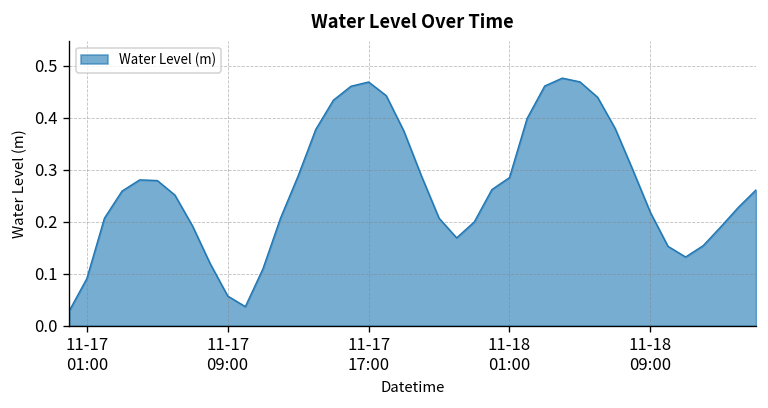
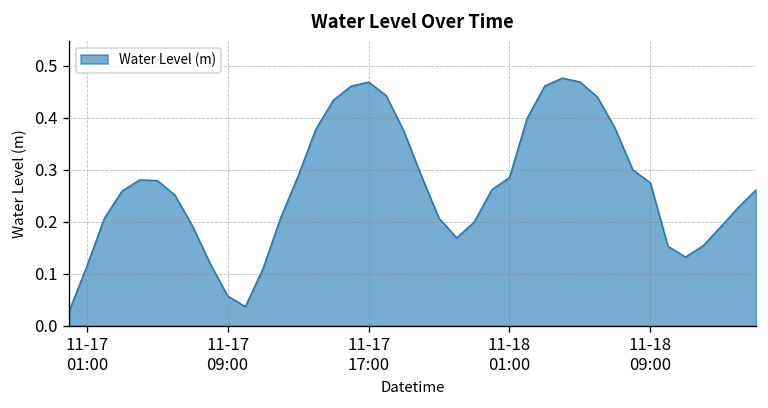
  {
-   "11-17 01:00": 0.09,
+   "11-17 01:00": 0.11,
    "11-17 09:00": 0.06,
    "11-17 17:00": 0.47,
    "11-18 01:00": 0.29,
-   "11-18 09:00": 0.22
+   "11-18 09:00": 0.28
  }
